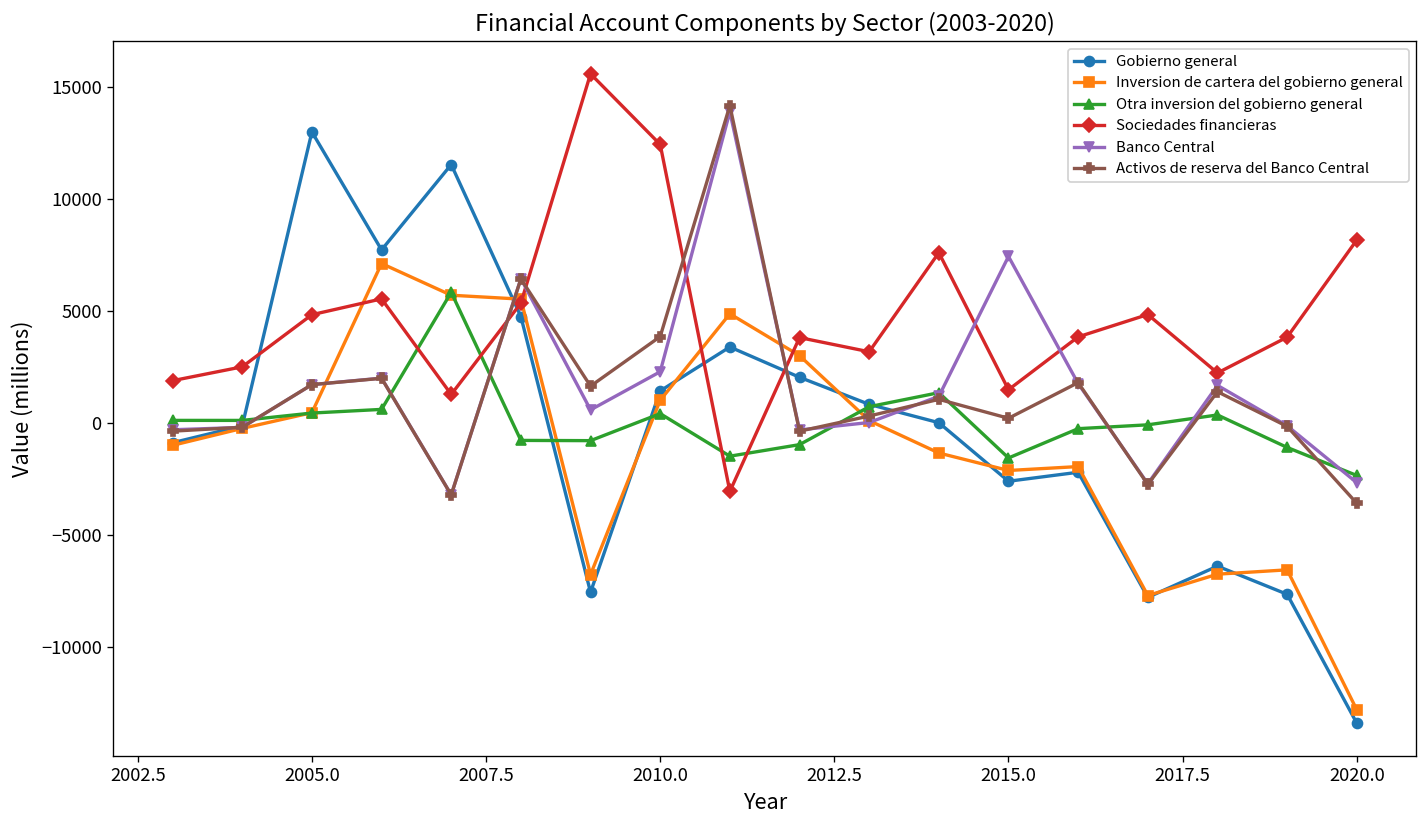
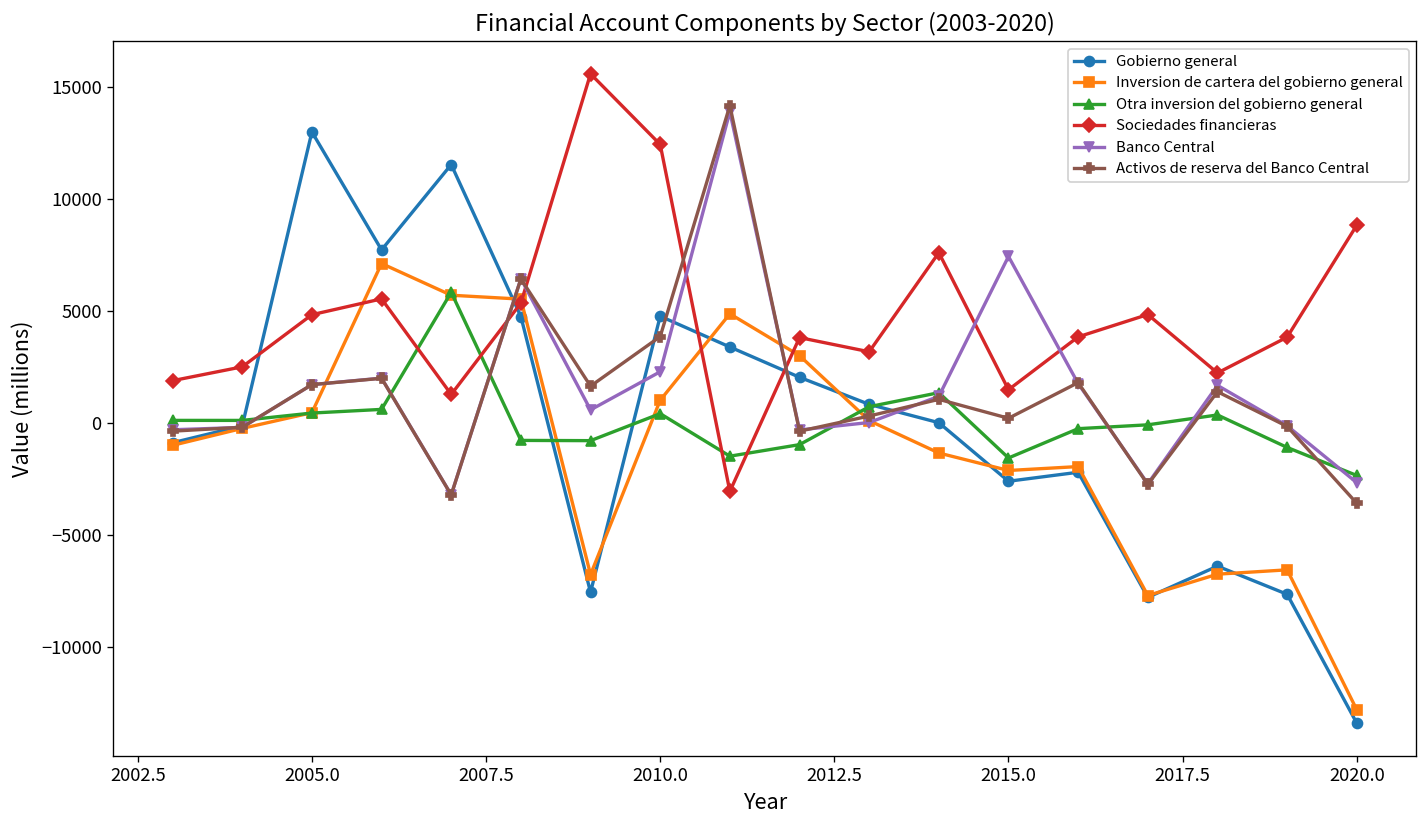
  {
    "Gobierno general": {
      "2005.0": 13000,
-     "2010.0": 1400,
+     "2010.0": 4800,
      "2015.0": -2600,
      "2020.0": -13400
    },
    "Inversion de cartera del gobierno general": {
      "2010.0": 1000,
      "2015.0": -2100,
      "2020.0": -12800
    },
    "Otra inversion del gobierno general": {
      "2010.0": 400,
      "2015.0": -1600,
      "2020.0": -2300
    },
    "Sociedades financieras": {
      "2005.0": 4800,
      "2010.0": 12500,
      "2015.0": 1500,
-     "2020.0": 8200
+     "2020.0": 8800
    },
    "Banco Central": {
      "2010.0": 2300,
      "2015.0": 7400,
      "2020.0": -2700
    },
    "Activos de reserva del Banco Central": {
      "2010.0": 3900,
      "2015.0": 200,
      "2020.0": -3600
    }
  }
